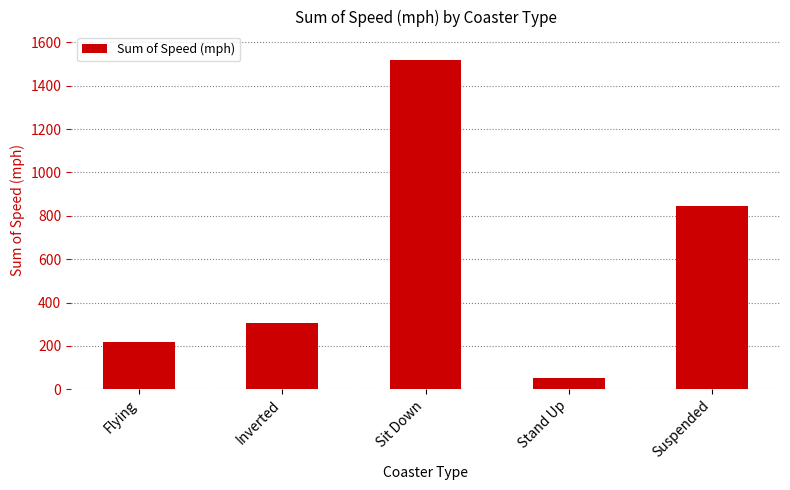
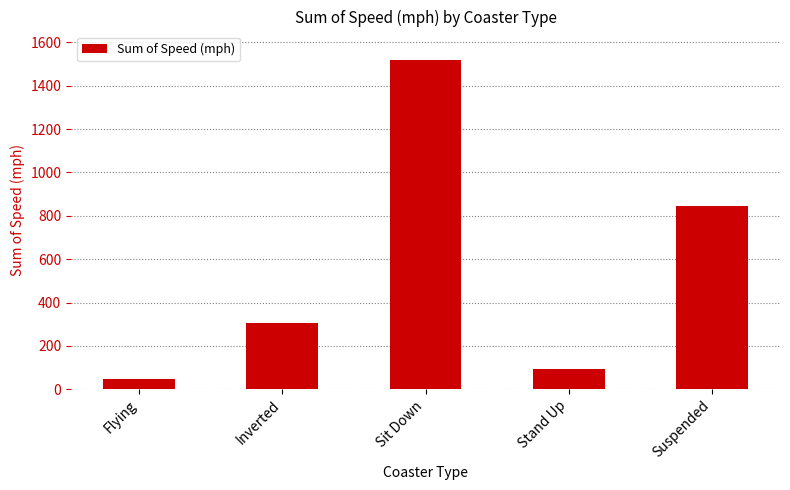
  {
-   "Flying": 220,
+   "Flying": 50,
    "Inverted": 300,
    "Sit Down": 1520,
-   "Stand Up": 50,
+   "Stand Up": 90,
    "Suspended": 840
  }
